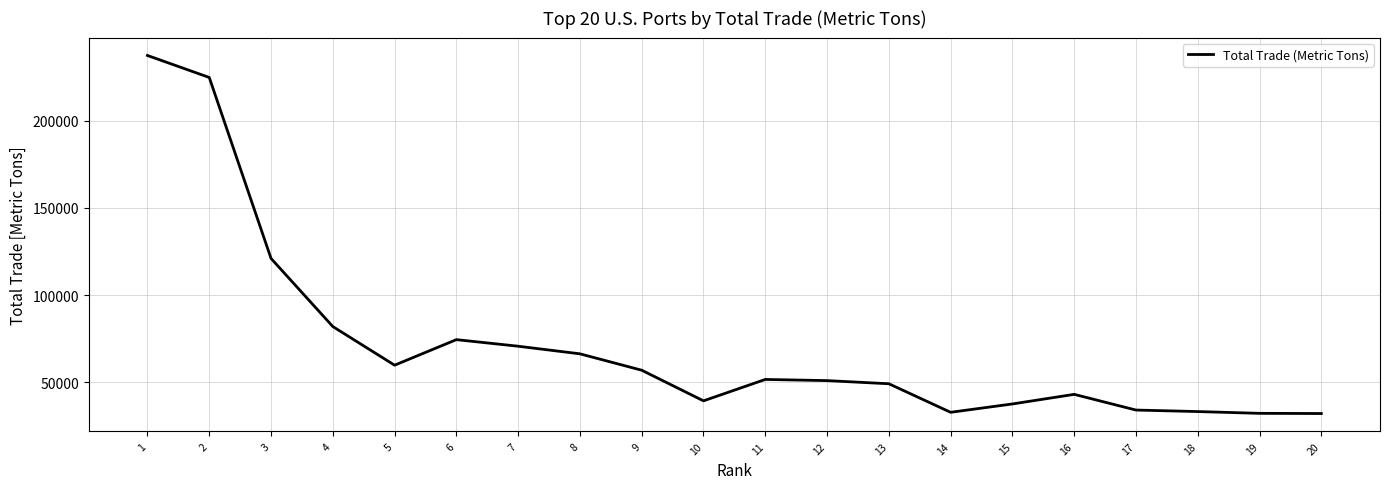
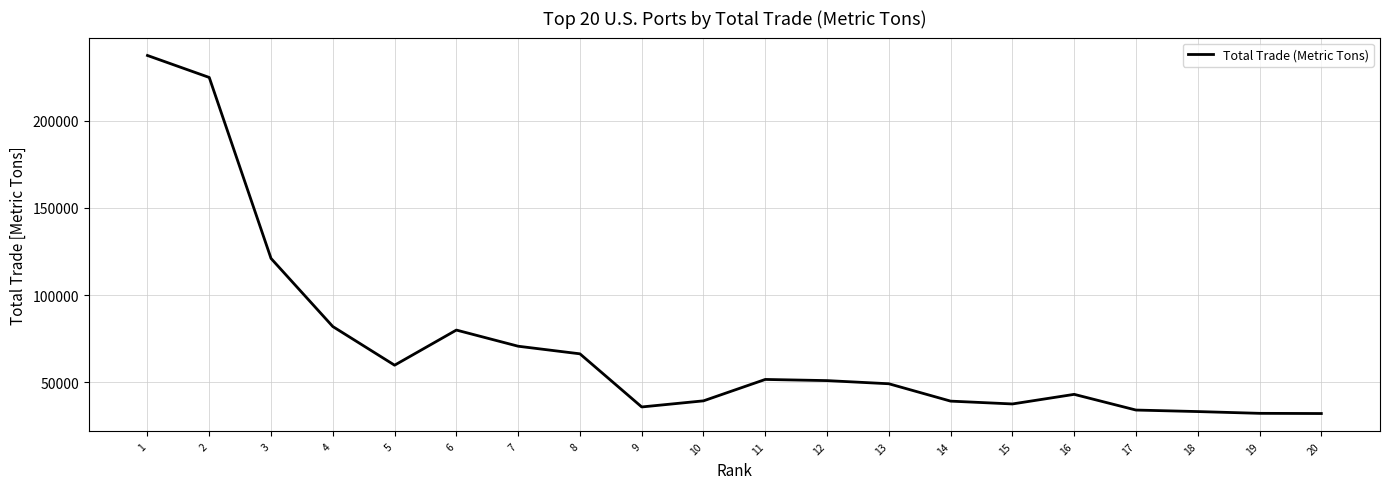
  {
    "1": 238000,
    "2": 225000,
    "3": 121000,
    "4": 82000,
    "5": 60000,
-   "6": 74000,
+   "6": 80000,
    "7": 71000,
    "8": 66000,
-   "9": 57000,
+   "9": 36000,
    "10": 39000,
    "11": 52000,
    "12": 51000,
    "13": 49000,
-   "14": 33000,
+   "14": 39000,
    "15": 37000,
    "16": 43000,
    "17": 34000,
    "18": 33000,
    "19": 32000,
    "20": 32000
  }
